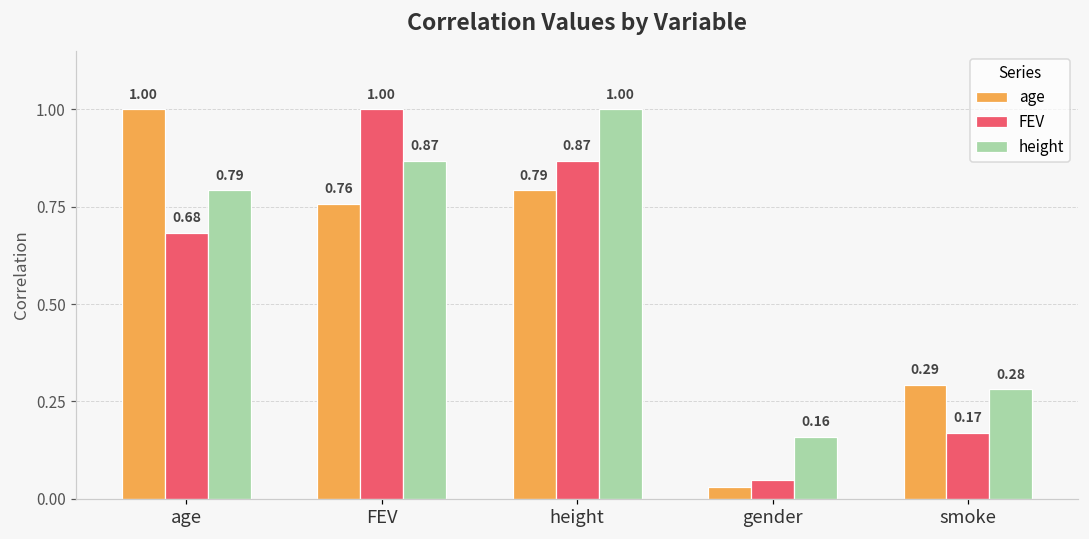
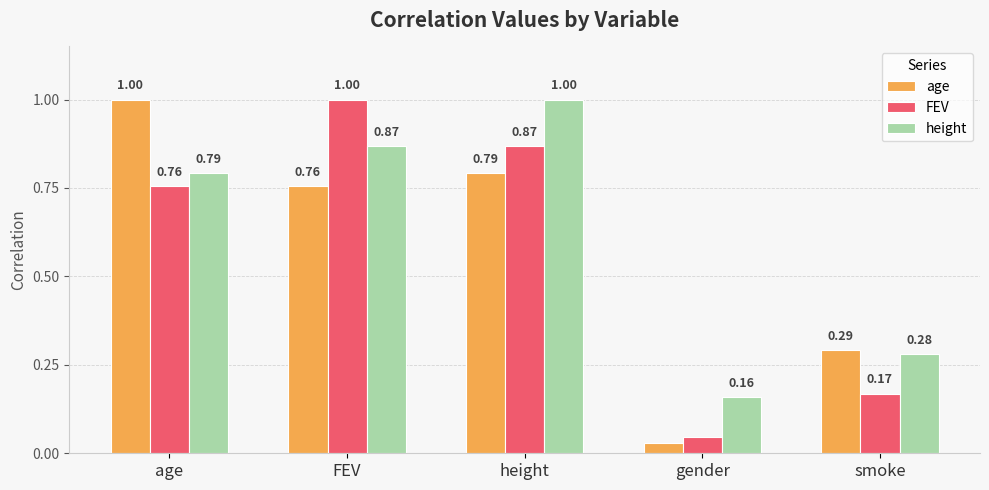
  {
    "age": {
      "age": 1.00,
      "FEV": 0.76,
      "height": 0.79,
      "smoke": 0.29
    },
    "FEV": {
-     "age": 0.68,
+     "age": 0.76,
      "FEV": 1.00,
      "height": 0.87,
      "smoke": 0.17
    },
    "height": {
      "age": 0.79,
      "FEV": 0.87,
      "height": 1.00,
      "gender": 0.16,
      "smoke": 0.28
    }
  }
